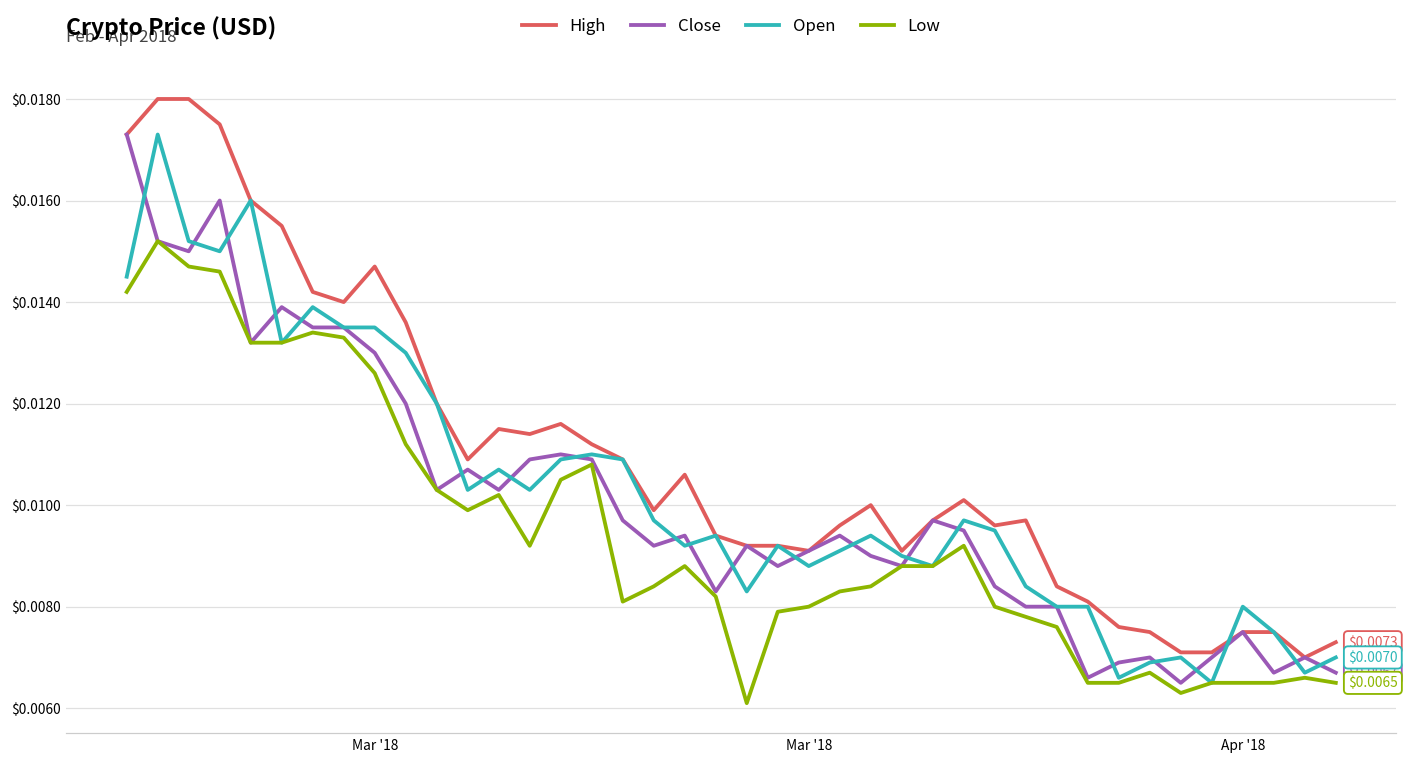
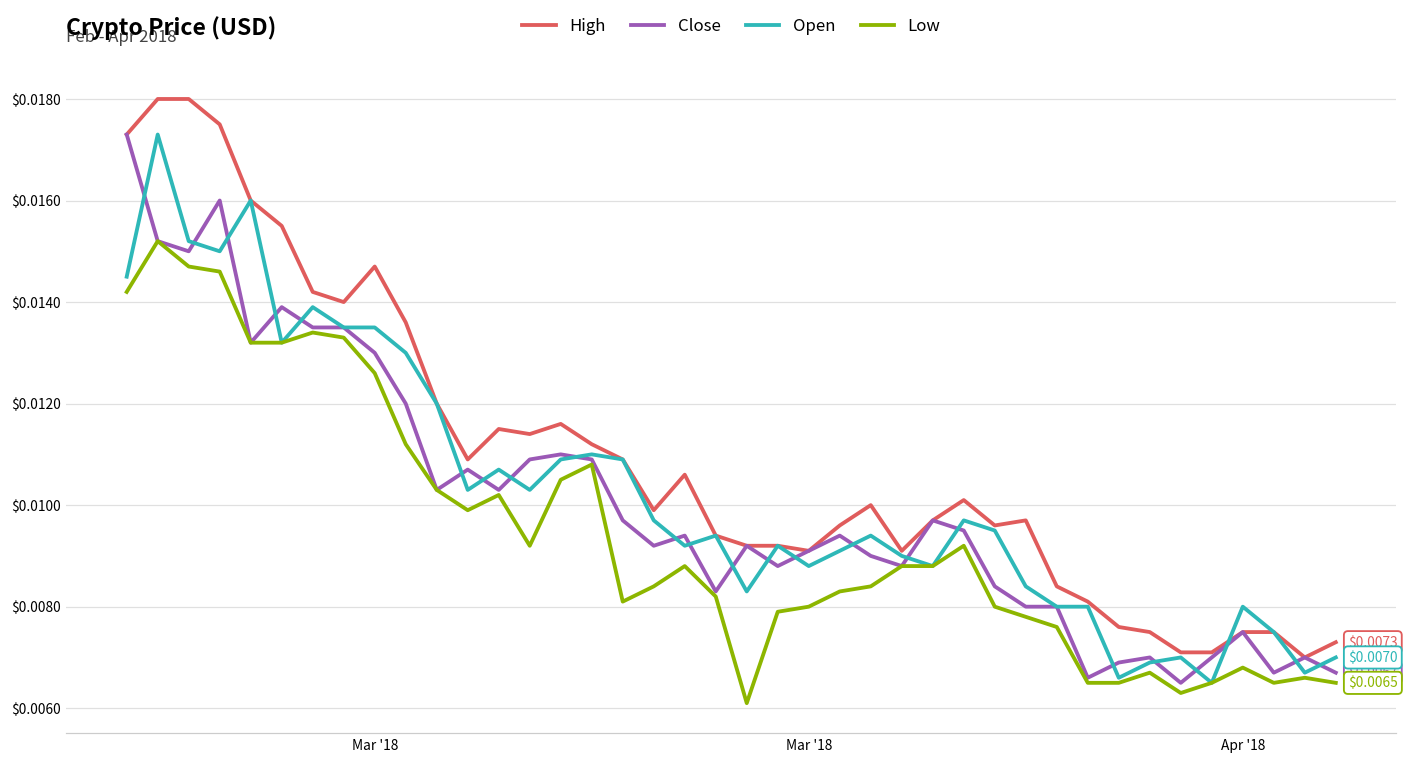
  {
    "Open": {
      "Apr '18": "$0.0080"
    },
    "Low": {
-     "Apr '18": "$0.0065"
+     "Apr '18": "$0.0068"
    }
  }
